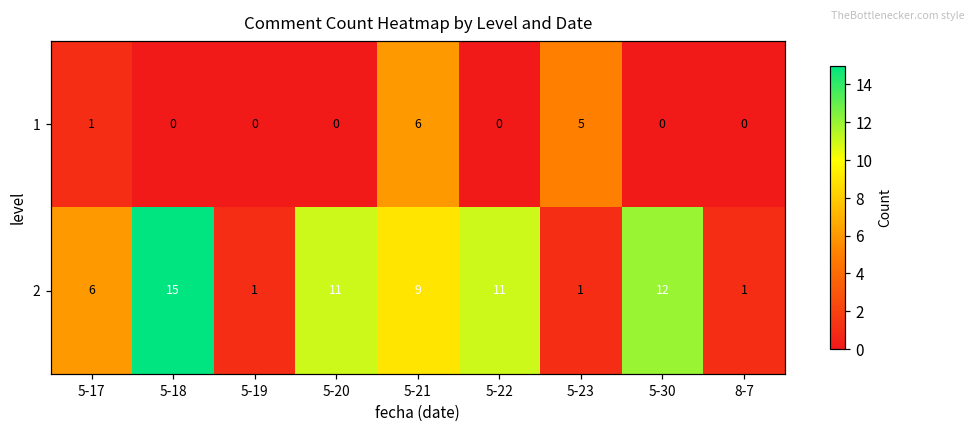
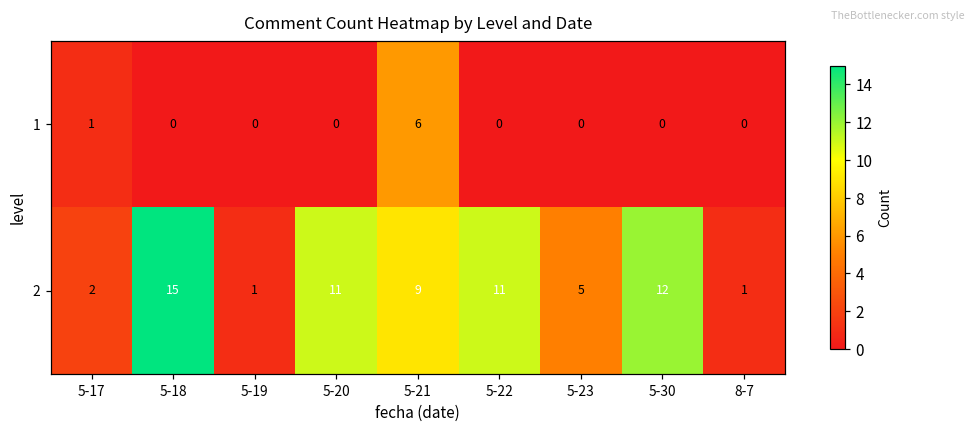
  {
    "1": {
      "5-17": 1,
      "5-18": 0,
      "5-19": 0,
      "5-20": 0,
      "5-21": 6,
      "5-22": 0,
-     "5-23": 5,
+     "5-23": 0,
      "5-30": 0,
      "8-7": 0
    },
    "2": {
-     "5-17": 6,
+     "5-17": 2,
      "5-18": 15,
      "5-19": 1,
      "5-20": 11,
      "5-21": 9,
      "5-22": 11,
-     "5-23": 1,
+     "5-23": 5,
      "5-30": 12,
      "8-7": 1
    }
  }
